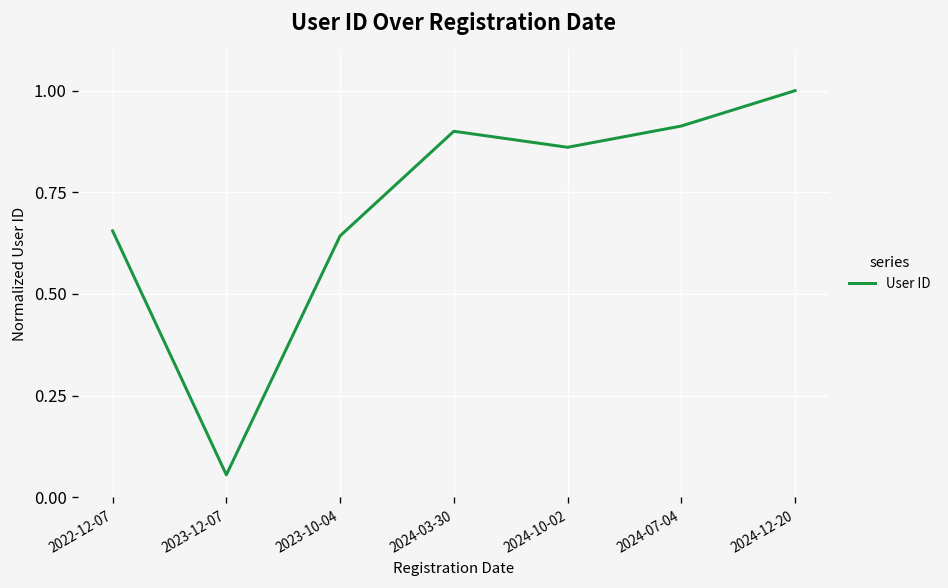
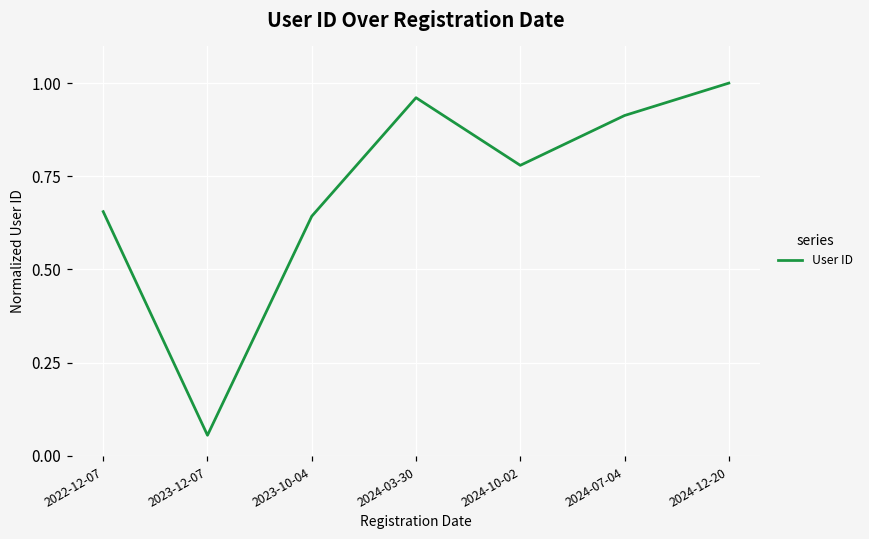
  {
    "2022-12-07": 0.66,
    "2023-12-07": 0.06,
    "2023-10-04": 0.64,
-   "2024-03-30": 0.90,
-   "2024-10-02": 0.86,
+   "2024-03-30": 0.96,
+   "2024-10-02": 0.78,
    "2024-07-04": 0.91,
    "2024-12-20": 1.00
  }
